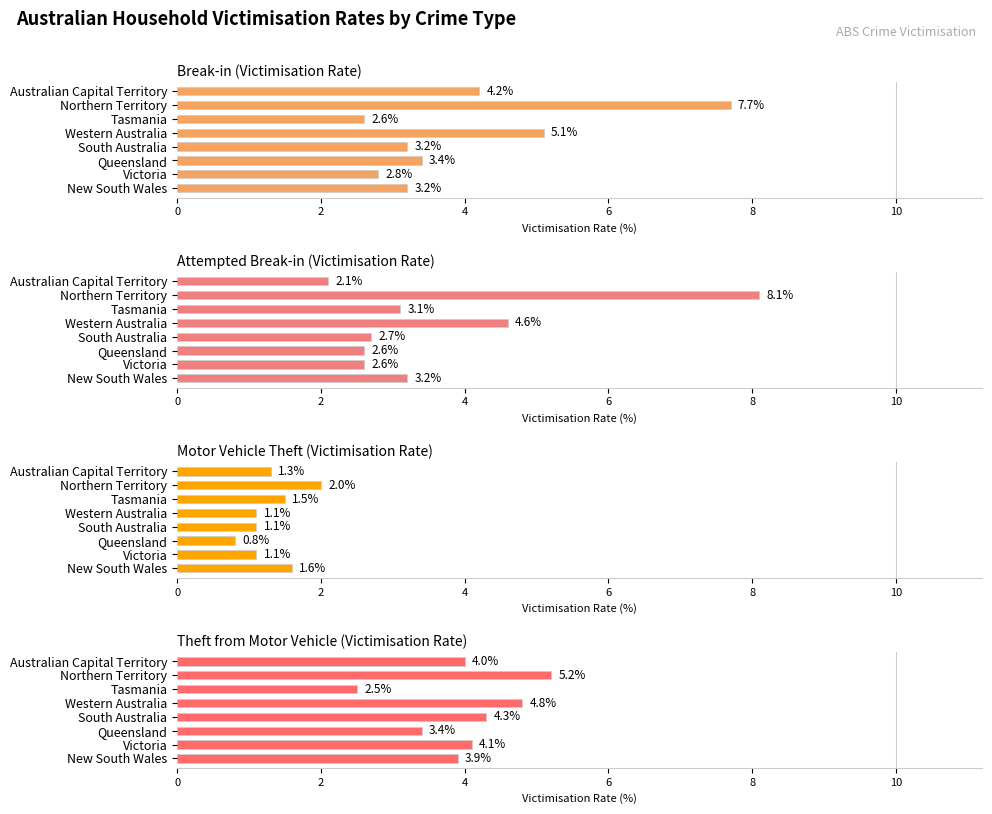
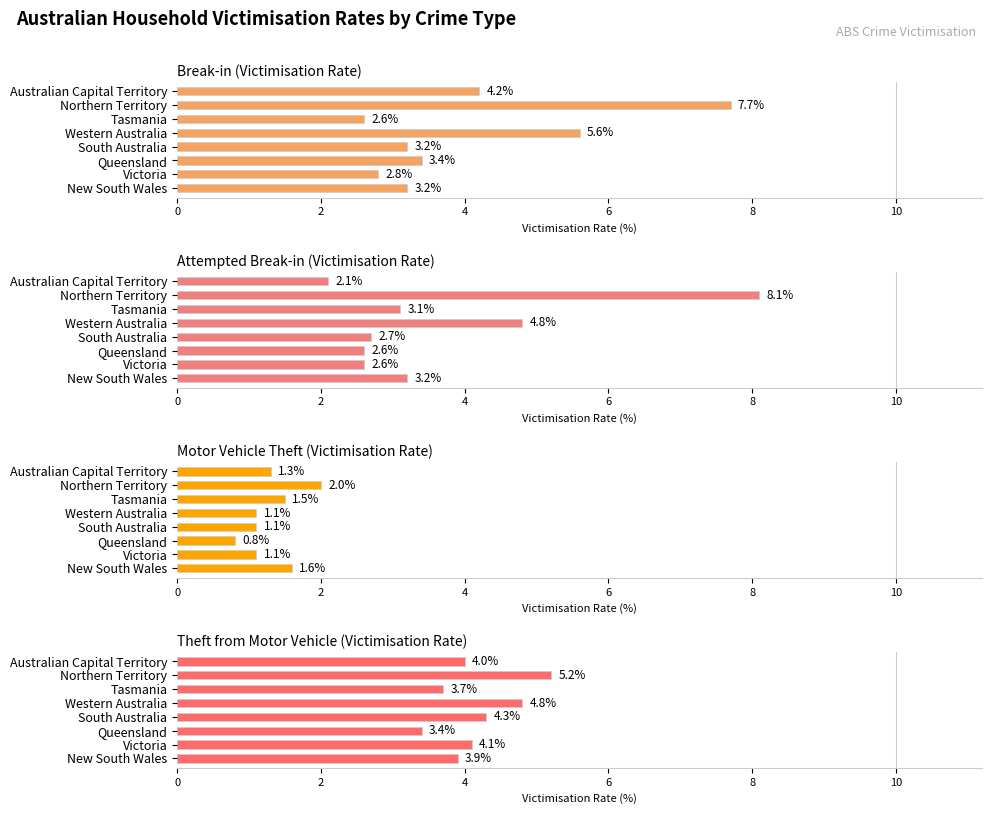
  {
    "Break-in (Victimisation Rate)": {
      "Australian Capital Territory": "4.2%",
      "Northern Territory": "7.7%",
      "Tasmania": "2.6%",
-     "Western Australia": "5.1%",
+     "Western Australia": "5.6%",
      "South Australia": "3.2%",
      "Queensland": "3.4%",
      "Victoria": "2.8%",
      "New South Wales": "3.2%"
    },
    "Attempted Break-in (Victimisation Rate)": {
      "Australian Capital Territory": "2.1%",
      "Northern Territory": "8.1%",
      "Tasmania": "3.1%",
-     "Western Australia": "4.6%",
+     "Western Australia": "4.8%",
      "South Australia": "2.7%",
      "Queensland": "2.6%",
      "Victoria": "2.6%",
      "New South Wales": "3.2%"
    },
    "Motor Vehicle Theft (Victimisation Rate)": {
      "Australian Capital Territory": "1.3%",
      "Northern Territory": "2.0%",
      "Tasmania": "1.5%",
      "Western Australia": "1.1%",
      "South Australia": "1.1%",
      "Queensland": "0.8%",
      "Victoria": "1.1%",
      "New South Wales": "1.6%"
    },
    "Theft from Motor Vehicle (Victimisation Rate)": {
      "Australian Capital Territory": "4.0%",
      "Northern Territory": "5.2%",
-     "Tasmania": "2.5%",
+     "Tasmania": "3.7%",
      "Western Australia": "4.8%",
      "South Australia": "4.3%",
      "Queensland": "3.4%",
      "Victoria": "4.1%",
      "New South Wales": "3.9%"
    }
  }
